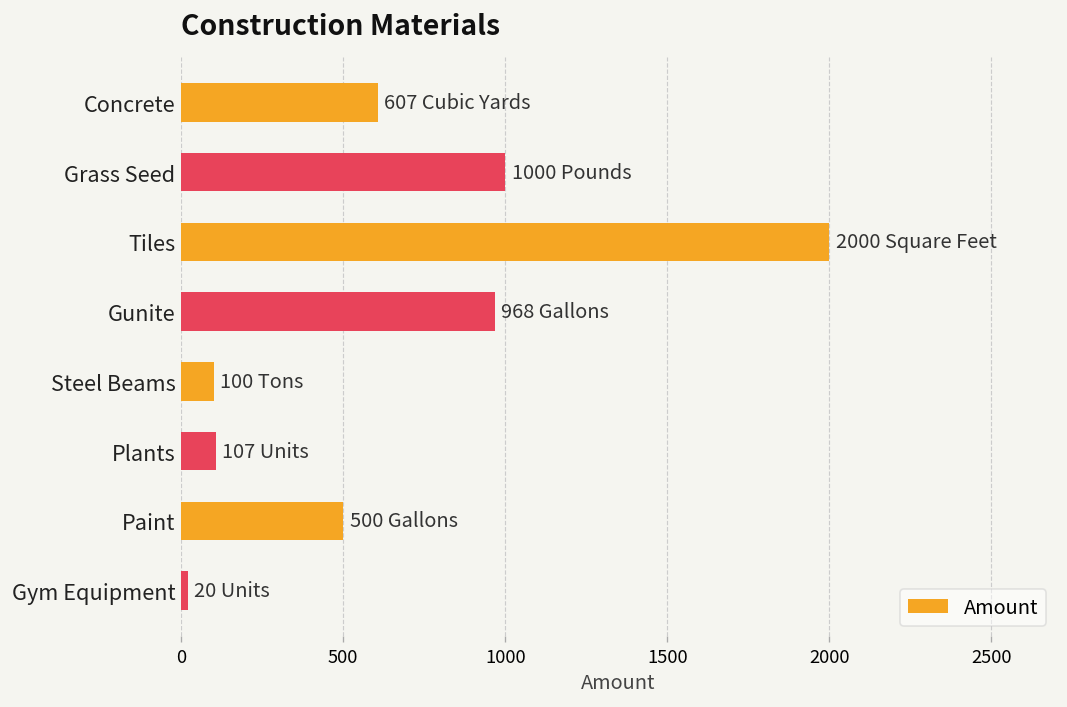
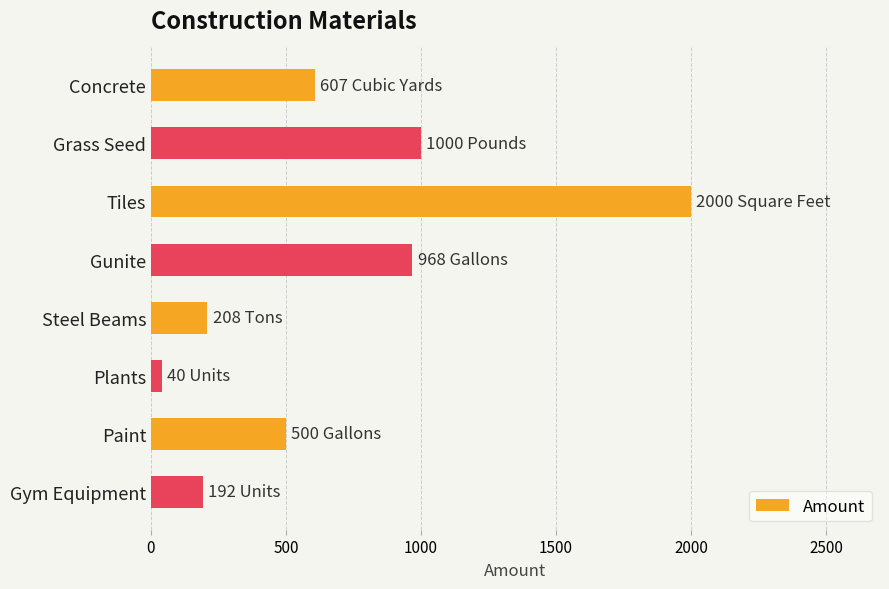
  {
    "Concrete": 607,
    "Grass Seed": 1000,
    "Tiles": 2000,
    "Gunite": 968,
-   "Steel Beams": 100,
-   "Plants": 107,
+   "Steel Beams": 208,
+   "Plants": 40,
    "Paint": 500,
-   "Gym Equipment": 20
+   "Gym Equipment": 192
  }
